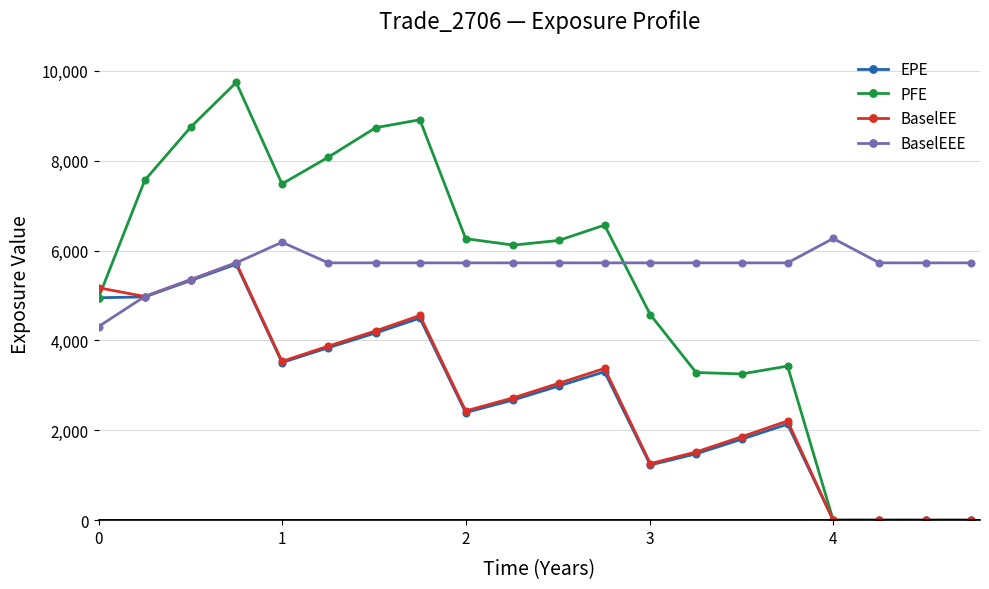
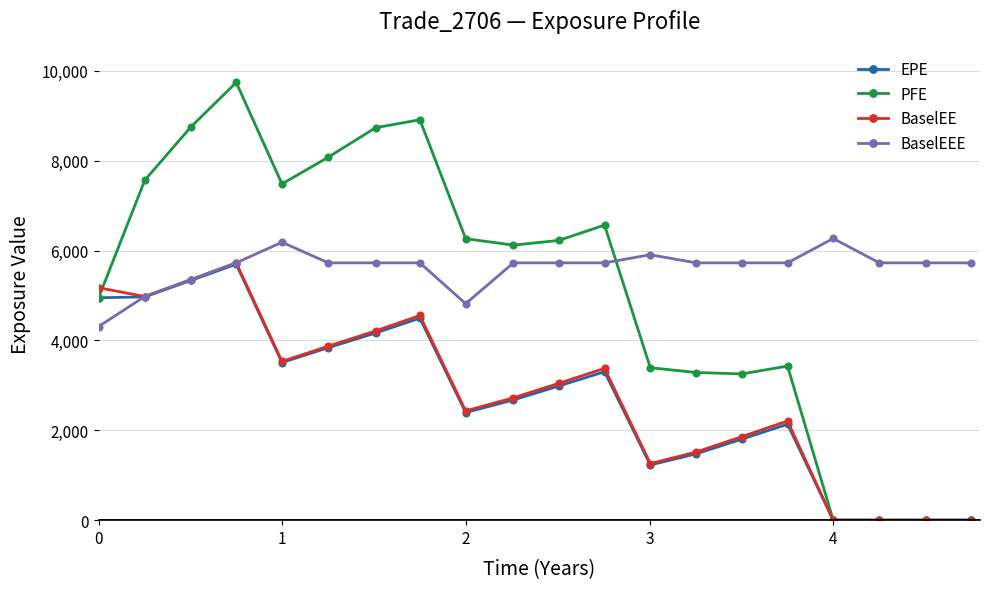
  {
    "PFE": {
      "1": "7,500",
      "2": "6,300",
-     "3": "4,600"
+     "3": "3,400"
    },
    "BaselEE": {
      "0": "5,200"
    },
    "BaselEEE": {
      "0": "4,300",
      "1": "6,200",
-     "2": "5,700",
-     "3": "5,700",
+     "2": "4,800",
+     "3": "5,900",
      "4": "6,300"
    }
  }
